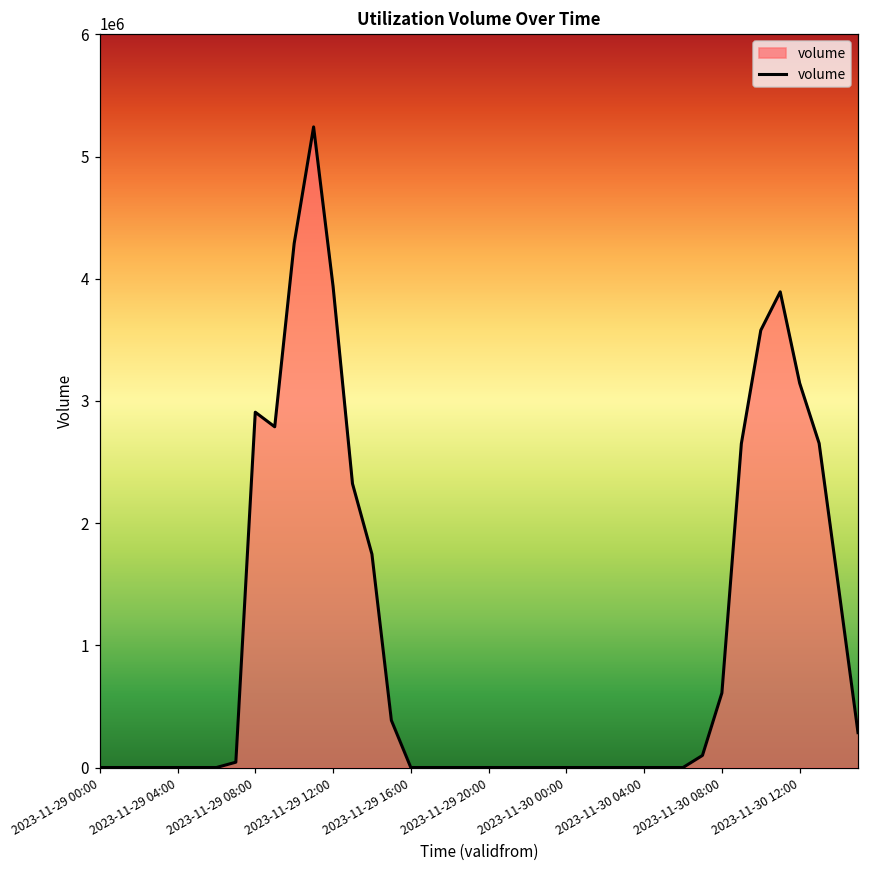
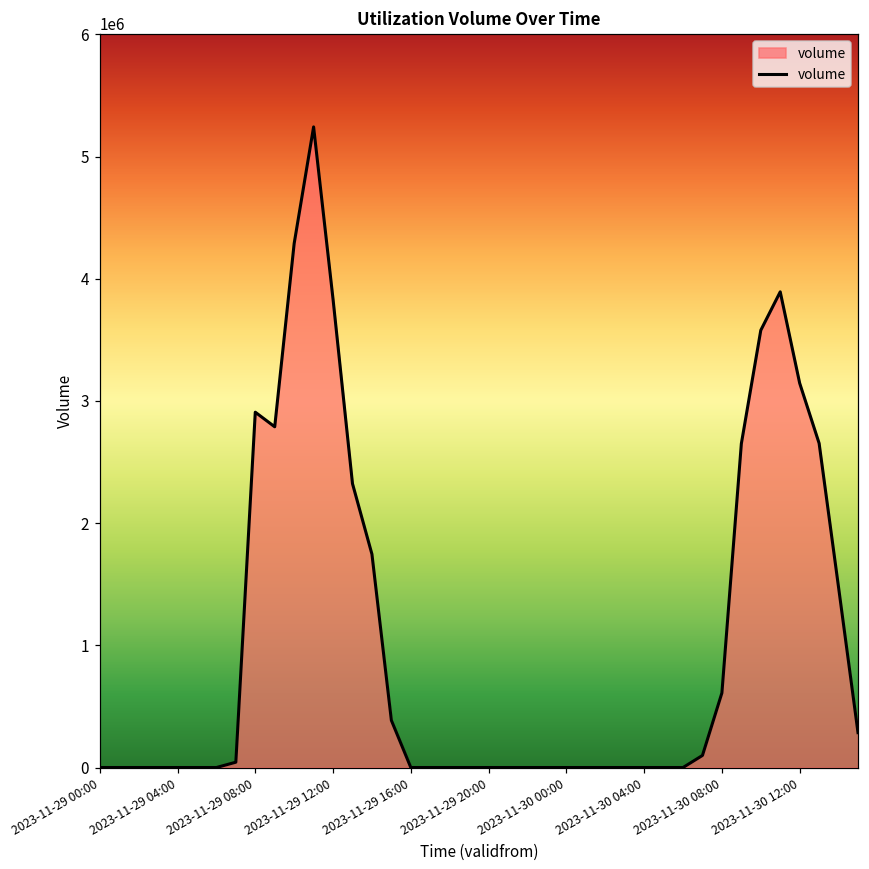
  {
    "2023-11-29 00:00": 0,
    "2023-11-29 04:00": 0,
    "2023-11-29 08:00": 2910000,
-   "2023-11-29 12:00": 3940000,
+   "2023-11-29 12:00": 3830000,
    "2023-11-29 16:00": 0,
    "2023-11-29 20:00": 0,
    "2023-11-30 00:00": 0,
    "2023-11-30 04:00": 0,
    "2023-11-30 08:00": 610000,
    "2023-11-30 12:00": 3150000
  }
